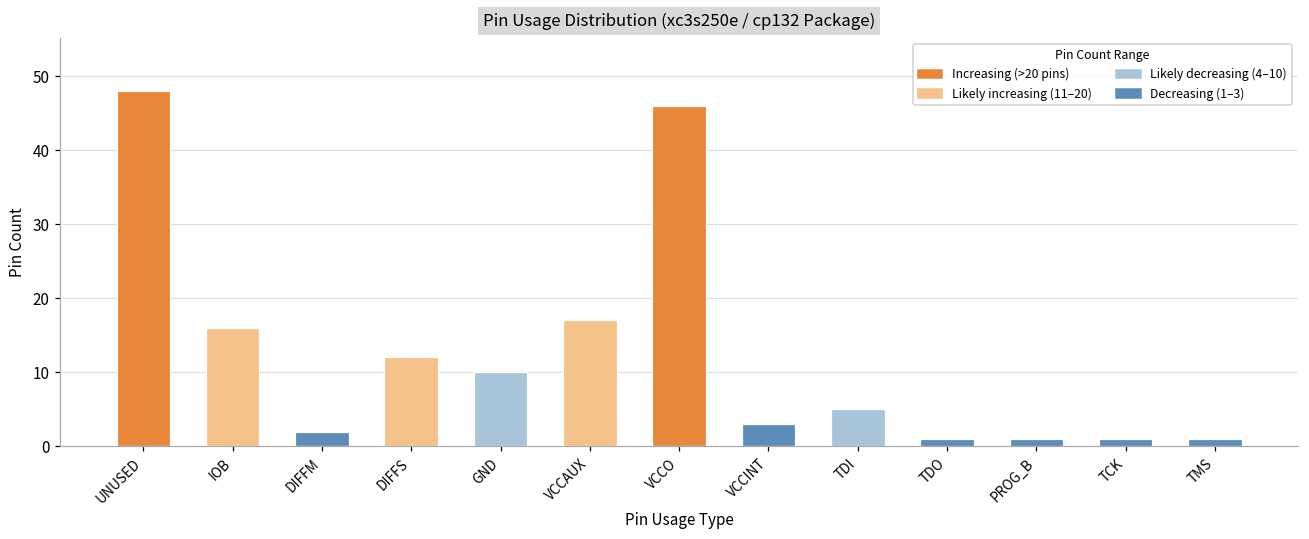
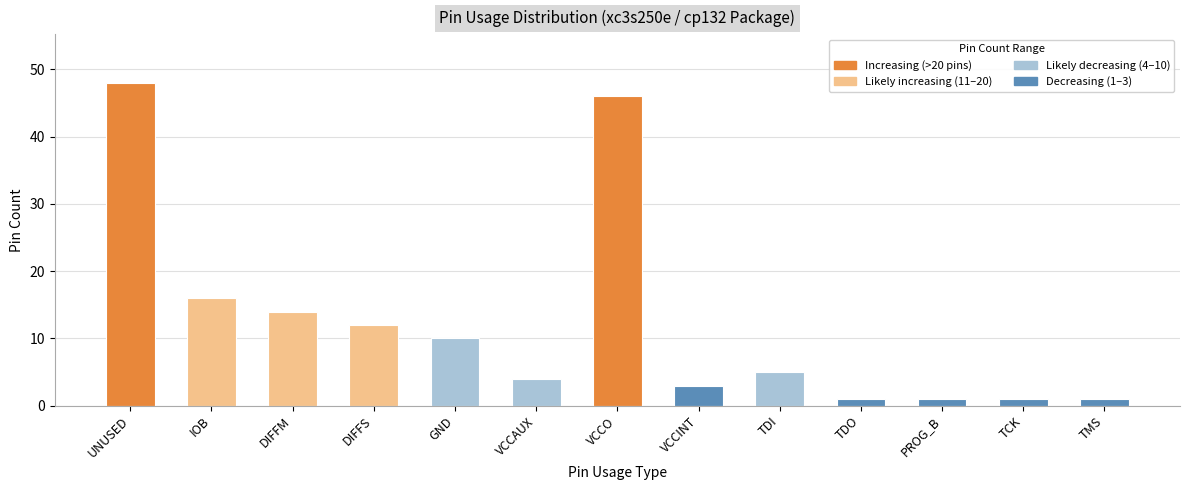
  {
    "UNUSED": 48,
    "IOB": 16,
-   "DIFFM": 2,
+   "DIFFM": 14,
    "DIFFS": 12,
    "GND": 10,
-   "VCCAUX": 17,
+   "VCCAUX": 4,
    "VCCO": 46,
    "VCCINT": 3,
    "TDI": 5,
    "TDO": 1,
    "PROG_B": 1,
    "TCK": 1,
    "TMS": 1
  }
